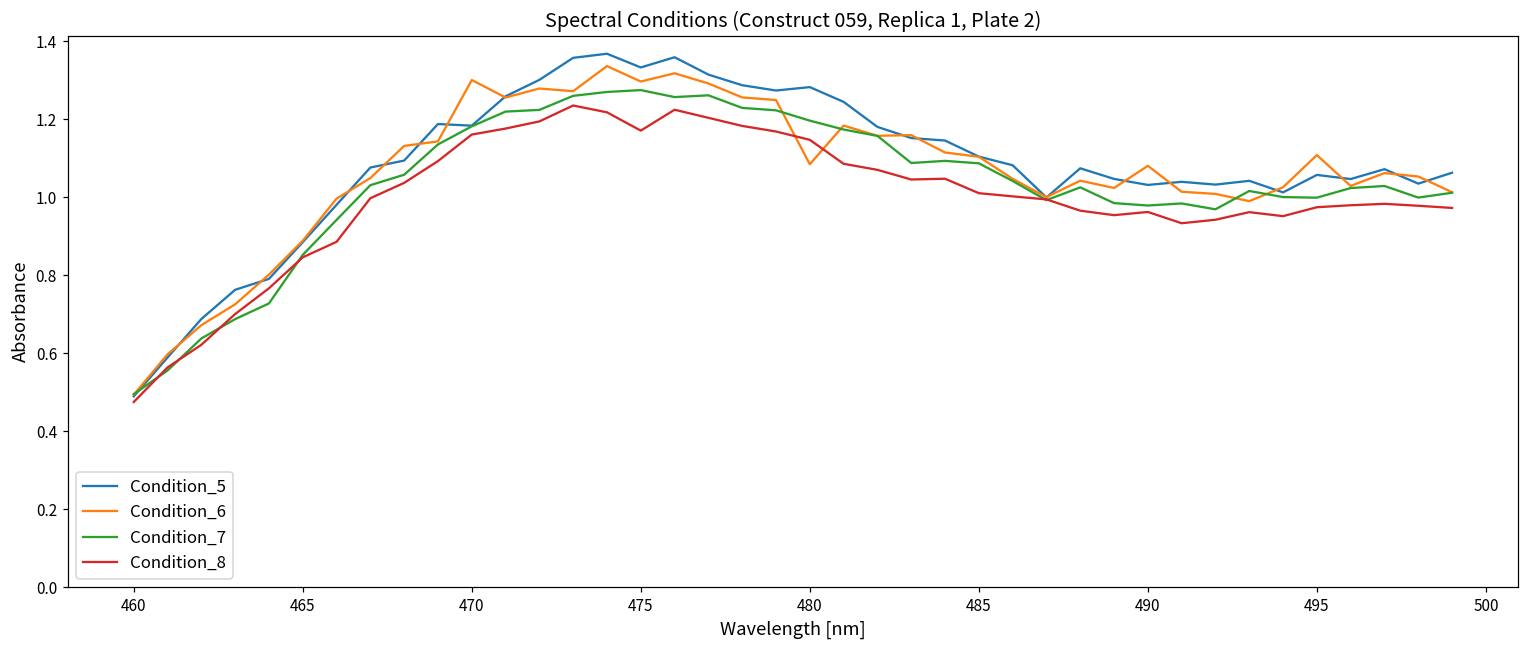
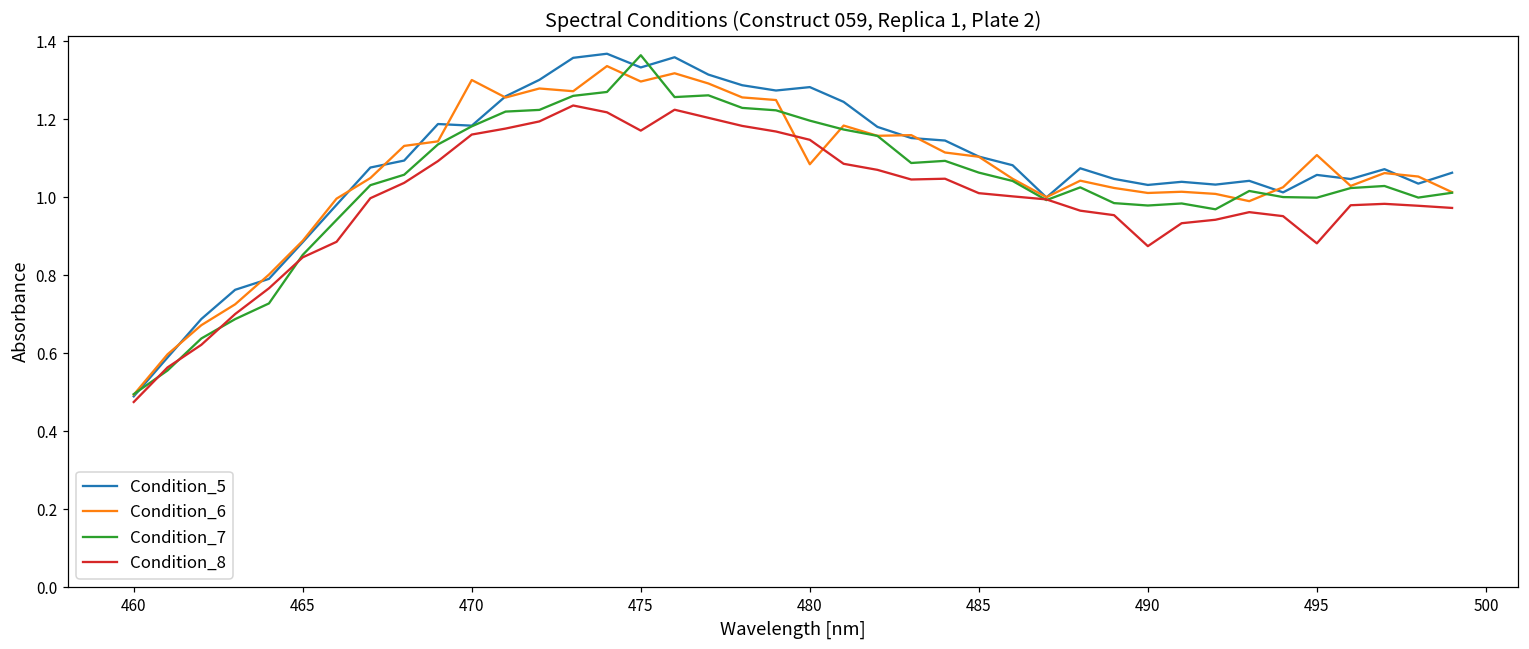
  {
    "Condition_5": {
      "475": 1.33,
      "480": 1.28,
      "490": 1.03,
      "495": 1.06
    },
    "Condition_6": {
      "470": 1.30,
      "475": 1.30,
      "480": 1.08,
-     "490": 1.08,
+     "490": 1.01,
      "495": 1.11
    },
    "Condition_7": {
-     "475": 1.27,
+     "475": 1.36,
      "480": 1.20,
-     "485": 1.09,
+     "485": 1.06,
      "490": 0.98,
      "495": 1.00
    },
    "Condition_8": {
      "460": 0.47,
      "470": 1.16,
      "475": 1.17,
      "480": 1.15,
      "485": 1.01,
-     "490": 0.96,
-     "495": 0.97
+     "490": 0.87,
+     "495": 0.88
    }
  }
